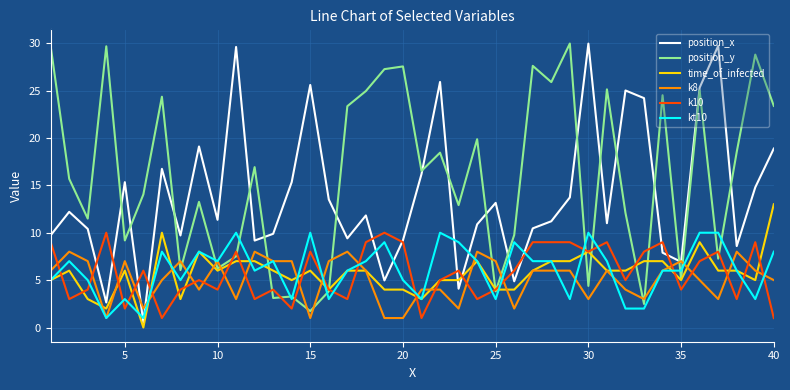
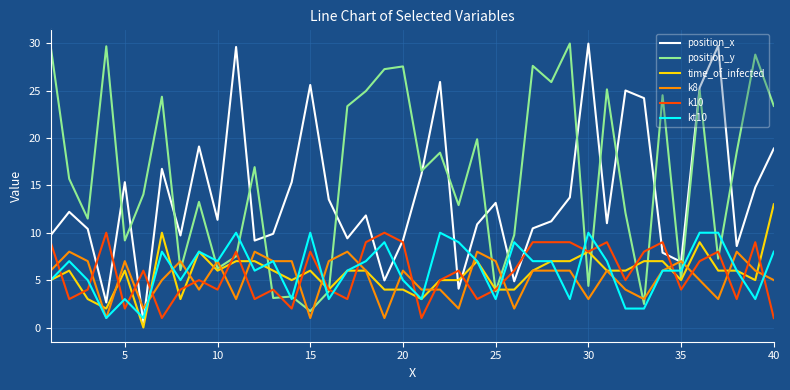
  {
    "position_x": {
      "5": 15,
      "10": 11,
      "15": 26,
      "25": 13,
      "30": 30,
      "40": 19
    },
    "position_y": {
      "5": 9,
      "15": 2,
      "20": 28,
      "30": 4,
      "40": 23
    },
    "time_of_infected": {
      "5": 6,
      "15": 6,
      "20": 4,
      "40": 13
    },
    "k8": {
      "5": 7,
      "15": 1,
-     "20": 1,
+     "20": 6,
      "25": 7,
      "30": 3,
      "40": 5
    },
    "k10": {
      "5": 2,
      "10": 4,
      "15": 8,
      "35": 4,
      "40": 1
    },
    "kt10": {
      "5": 3,
      "15": 10,
      "20": 5,
      "25": 3,
      "30": 10,
      "35": 6,
      "40": 8
    }
  }
